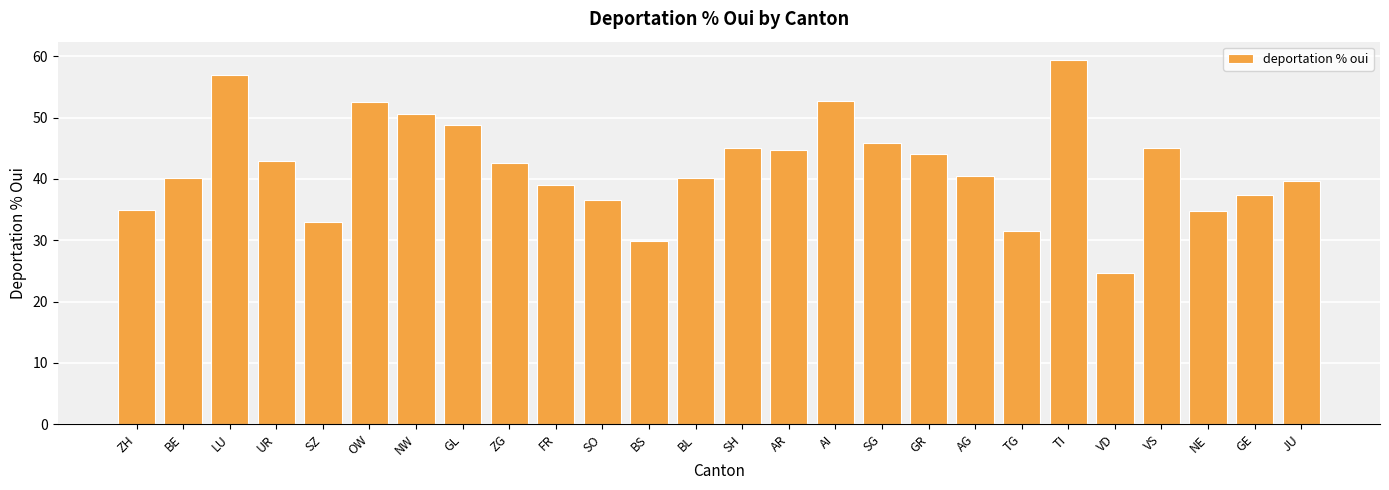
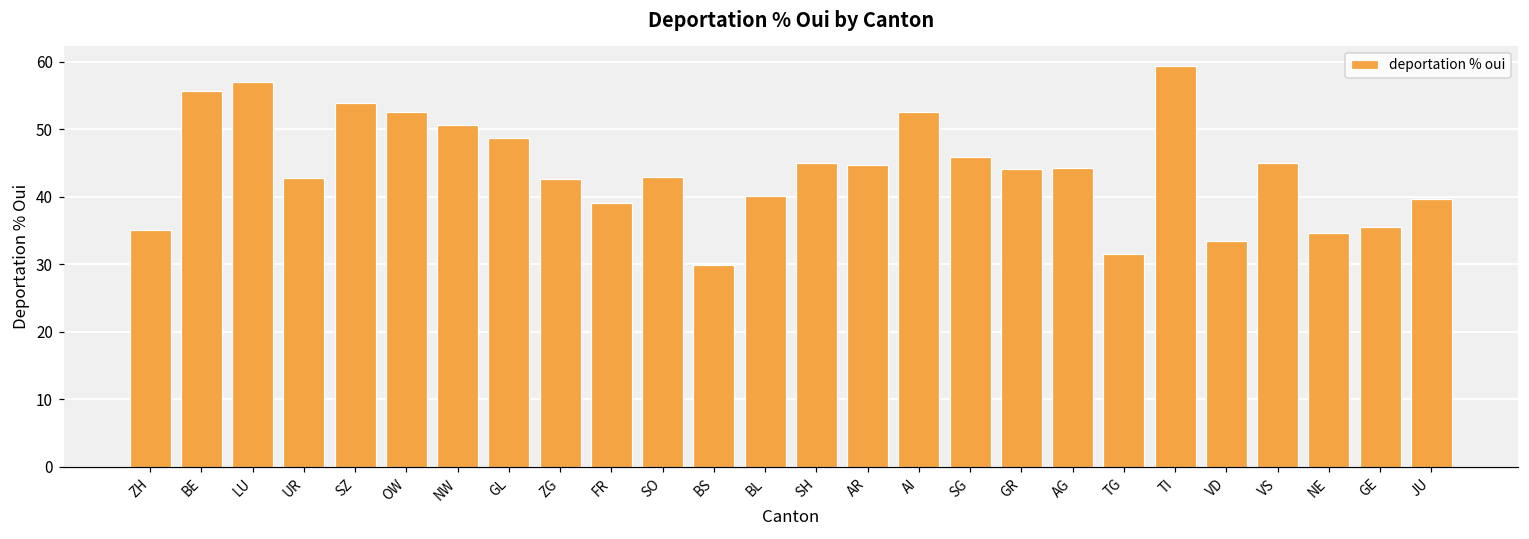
  {
    "ZH": 35,
-   "BE": 40,
+   "BE": 56,
    "LU": 57,
    "UR": 43,
-   "SZ": 33,
+   "SZ": 54,
    "OW": 53,
    "NW": 51,
    "GL": 49,
    "ZG": 43,
    "FR": 39,
-   "SO": 37,
+   "SO": 43,
    "BS": 30,
    "BL": 40,
    "SH": 45,
    "AR": 45,
    "AI": 53,
    "SG": 46,
    "GR": 44,
-   "AG": 40,
+   "AG": 44,
    "TG": 31,
    "TI": 59,
-   "VD": 25,
+   "VD": 33,
    "VS": 45,
    "NE": 35,
-   "GE": 37,
+   "GE": 35,
    "JU": 40
  }
